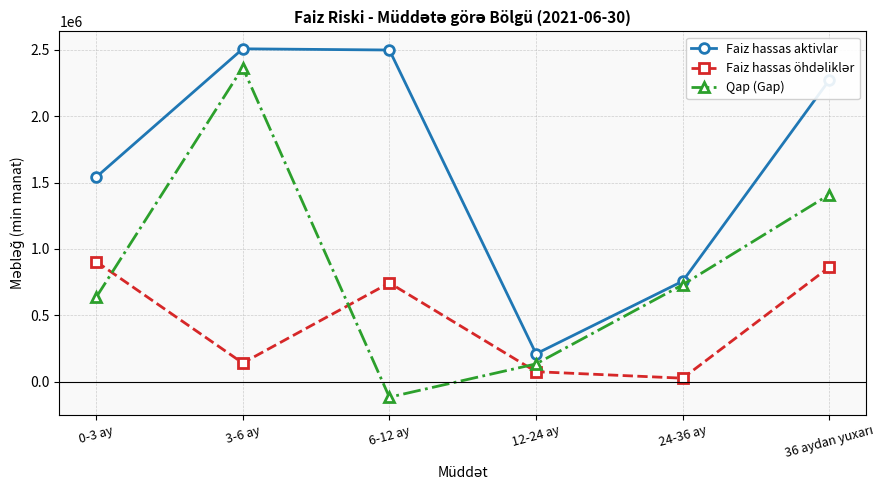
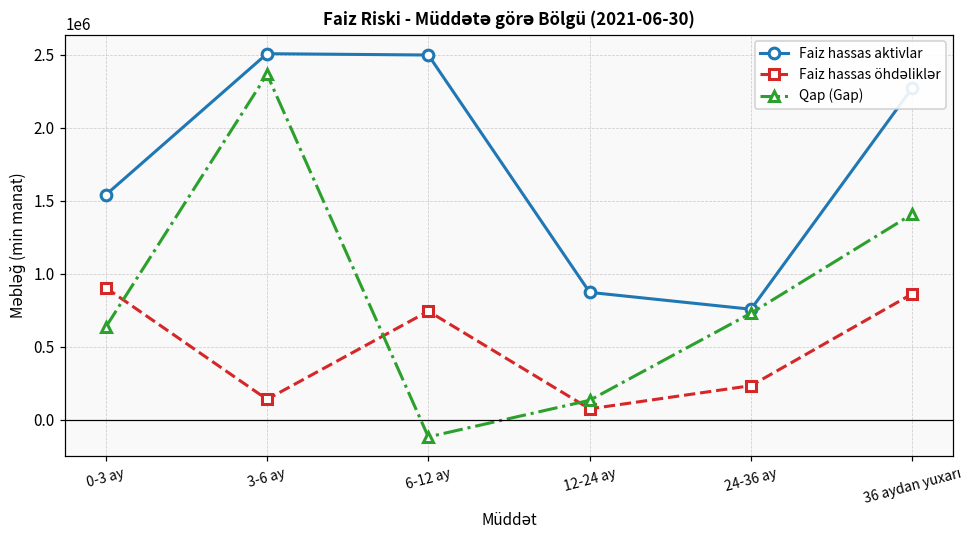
  {
    "Faiz hassas aktivlar": {
      "0-3 ay": 1540000,
      "3-6 ay": 2510000,
      "6-12 ay": 2500000,
-     "12-24 ay": 210000,
+     "12-24 ay": 870000,
      "24-36 ay": 760000
    },
    "Faiz hassas öhdəliklər": {
      "0-3 ay": 910000,
      "3-6 ay": 140000,
      "6-12 ay": 740000,
      "12-24 ay": 80000,
-     "24-36 ay": 30000,
+     "24-36 ay": 230000,
      "36 aydan yuxarı": 860000
    },
    "Qap (Gap)": {
      "0-3 ay": 630000,
      "3-6 ay": 2370000,
      "6-12 ay": -120000,
      "12-24 ay": 130000,
      "24-36 ay": 730000,
      "36 aydan yuxarı": 1410000
    }
  }
